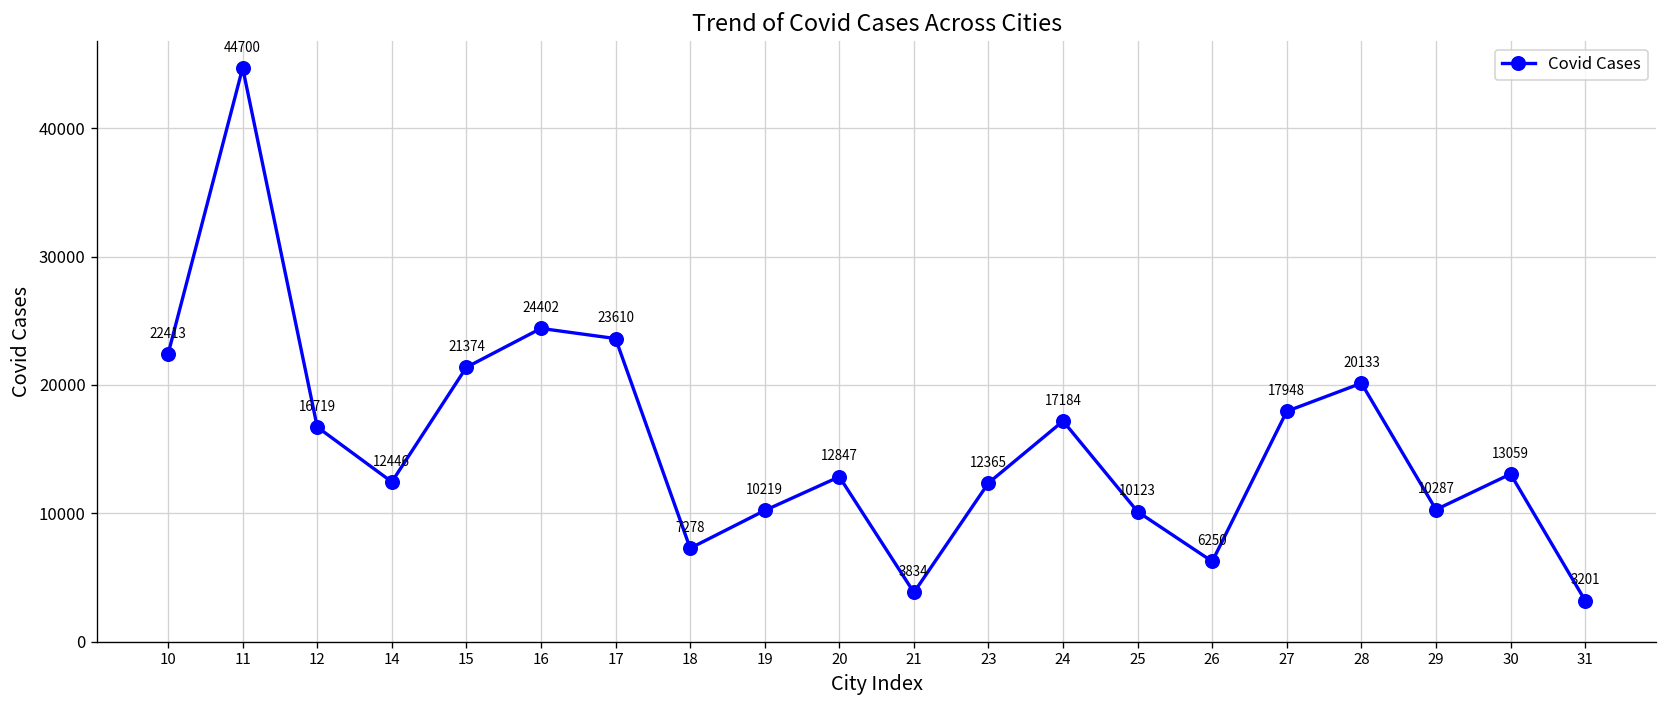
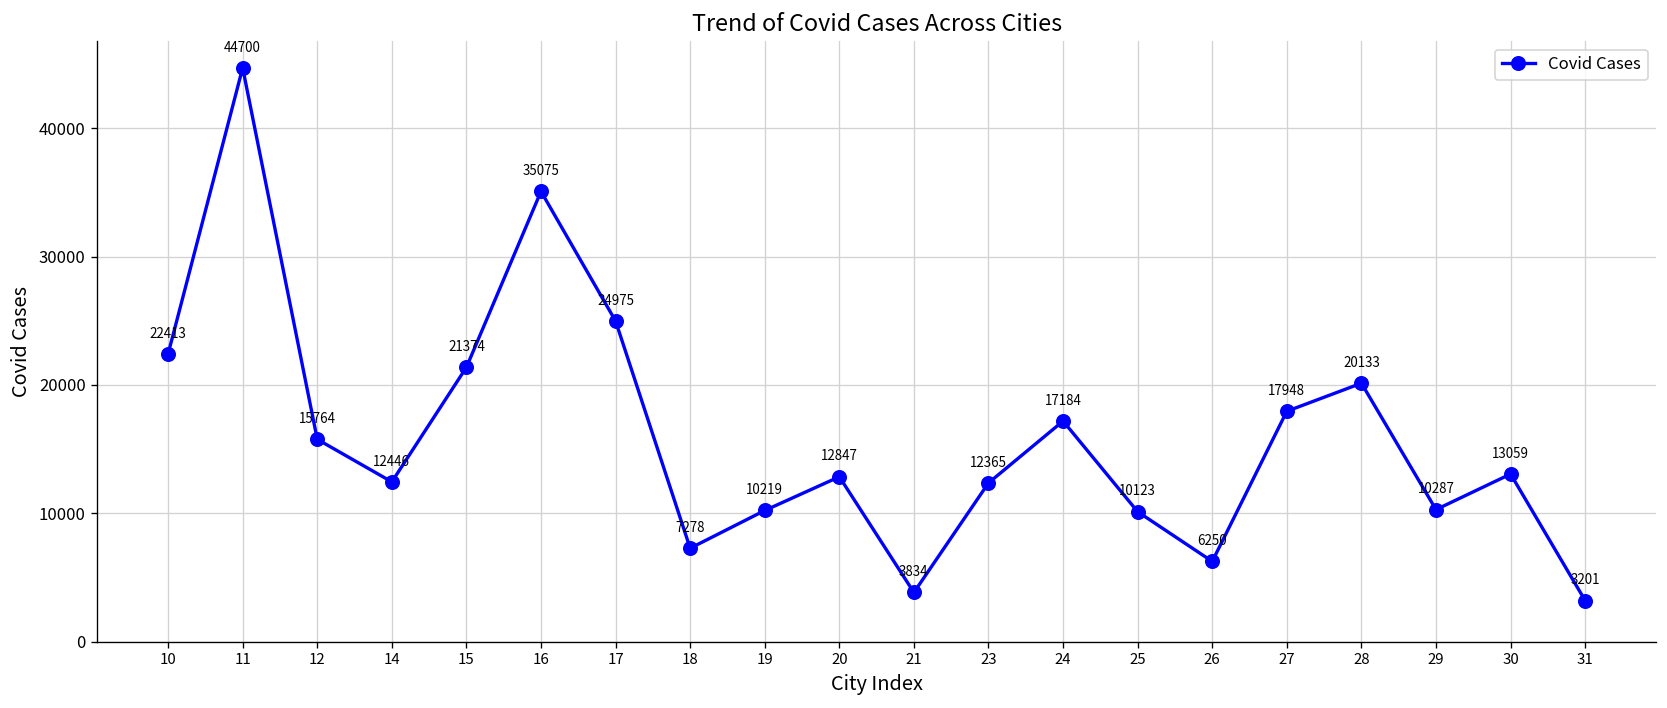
  {
    "10": 22413,
    "11": 44700,
-   "12": 16719,
+   "12": 15764,
    "14": 12446,
    "15": 21374,
-   "16": 24402,
-   "17": 23610,
+   "16": 35075,
+   "17": 24975,
    "18": 7278,
    "19": 10219,
    "20": 12847,
    "21": 3834,
    "23": 12365,
    "24": 17184,
    "25": 10123,
    "26": 6250,
    "27": 17948,
    "28": 20133,
    "29": 10287,
    "30": 13059,
    "31": 3201
  }
